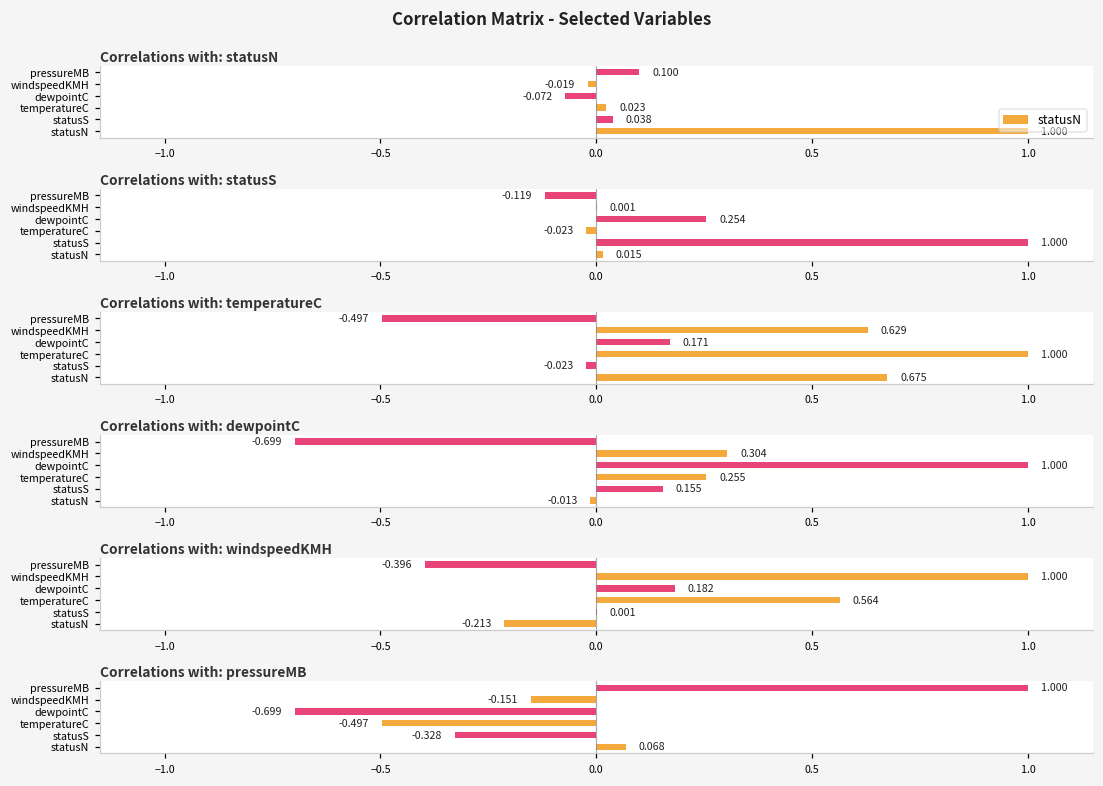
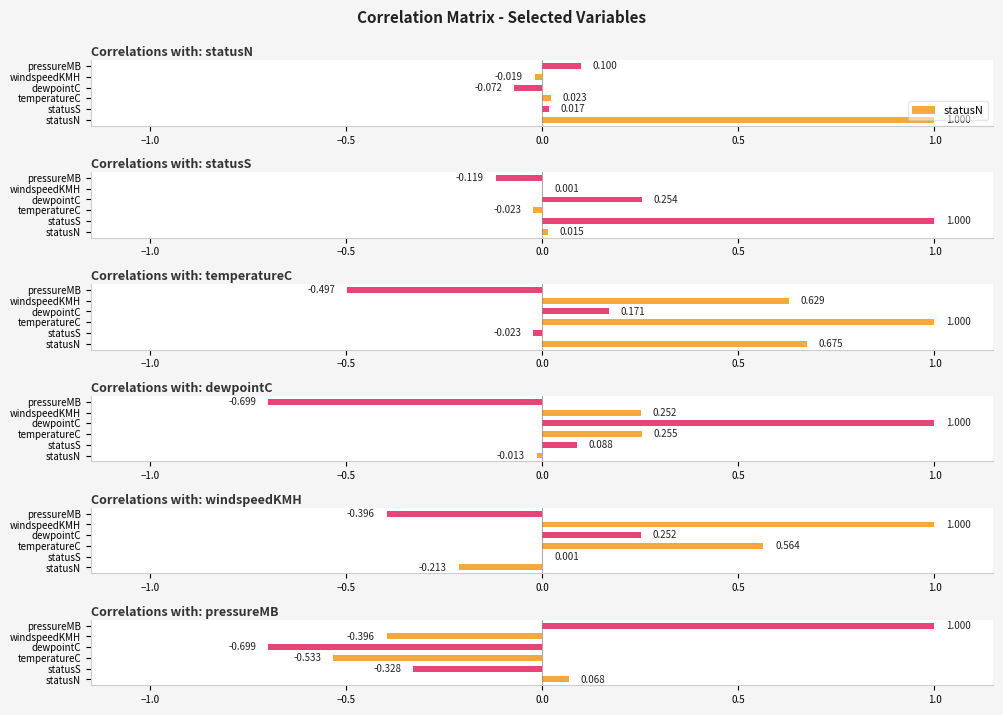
  {
    "Correlations with: statusN": {
      "pressureMB": 0.100,
      "windspeedKMH": -0.019,
      "dewpointC": -0.072,
      "temperatureC": 0.023,
-     "statusS": 0.038
+     "statusS": 0.017
    },
    "Correlations with: statusS": {
      "pressureMB": -0.119,
      "windspeedKMH": 0.001,
      "dewpointC": 0.254,
      "temperatureC": -0.023,
      "statusS": 1.000,
      "statusN": 0.015
    },
    "Correlations with: temperatureC": {
      "pressureMB": -0.497,
      "windspeedKMH": 0.629,
      "dewpointC": 0.171,
      "temperatureC": 1.000,
      "statusS": -0.023,
      "statusN": 0.675
    },
    "Correlations with: dewpointC": {
      "pressureMB": -0.699,
-     "windspeedKMH": 0.304,
+     "windspeedKMH": 0.252,
      "dewpointC": 1.000,
      "temperatureC": 0.255,
-     "statusS": 0.155,
+     "statusS": 0.088,
      "statusN": -0.013
    },
    "Correlations with: windspeedKMH": {
      "pressureMB": -0.396,
      "windspeedKMH": 1.000,
-     "dewpointC": 0.182,
+     "dewpointC": 0.252,
      "temperatureC": 0.564,
      "statusS": 0.001,
      "statusN": -0.213
    },
    "Correlations with: pressureMB": {
      "pressureMB": 1.000,
-     "windspeedKMH": -0.151,
+     "windspeedKMH": -0.396,
      "dewpointC": -0.699,
-     "temperatureC": -0.497,
+     "temperatureC": -0.533,
      "statusS": -0.328,
      "statusN": 0.068
    }
  }
